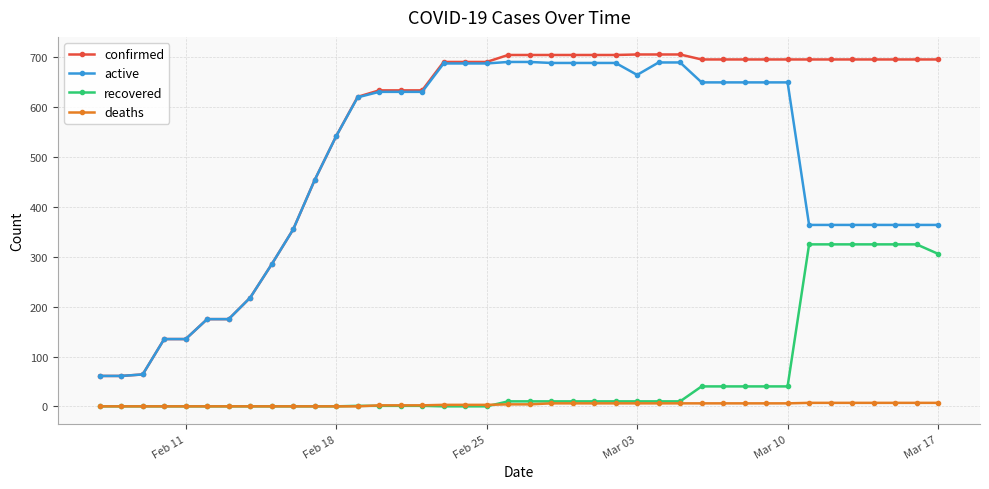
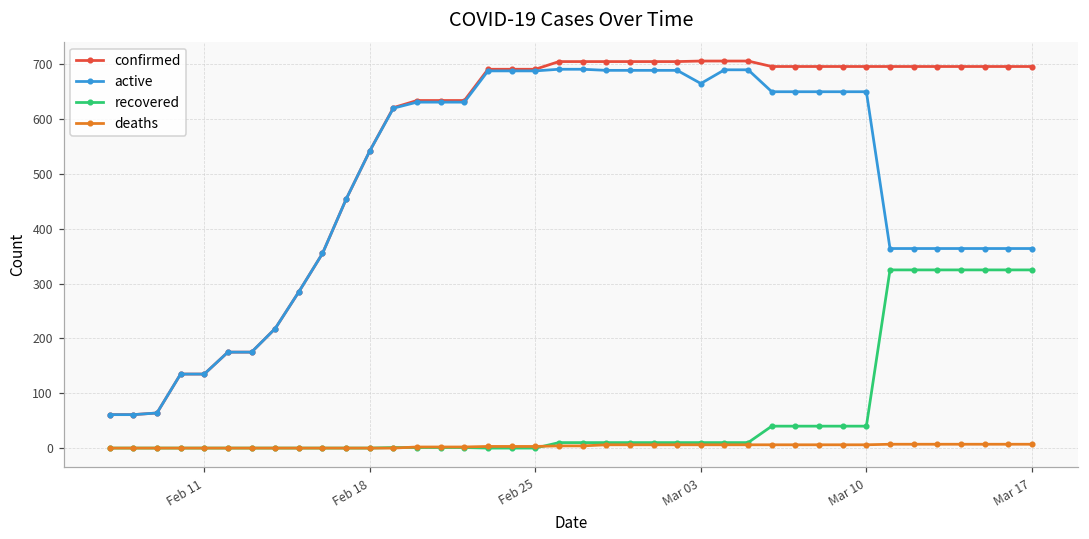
  {
    "active": {
      "Mar 03": 670,
      "Mar 10": 650,
      "Mar 17": 360
    },
    "recovered": {
      "Mar 10": 40,
-     "Mar 17": 310
+     "Mar 17": 330
    }
  }
